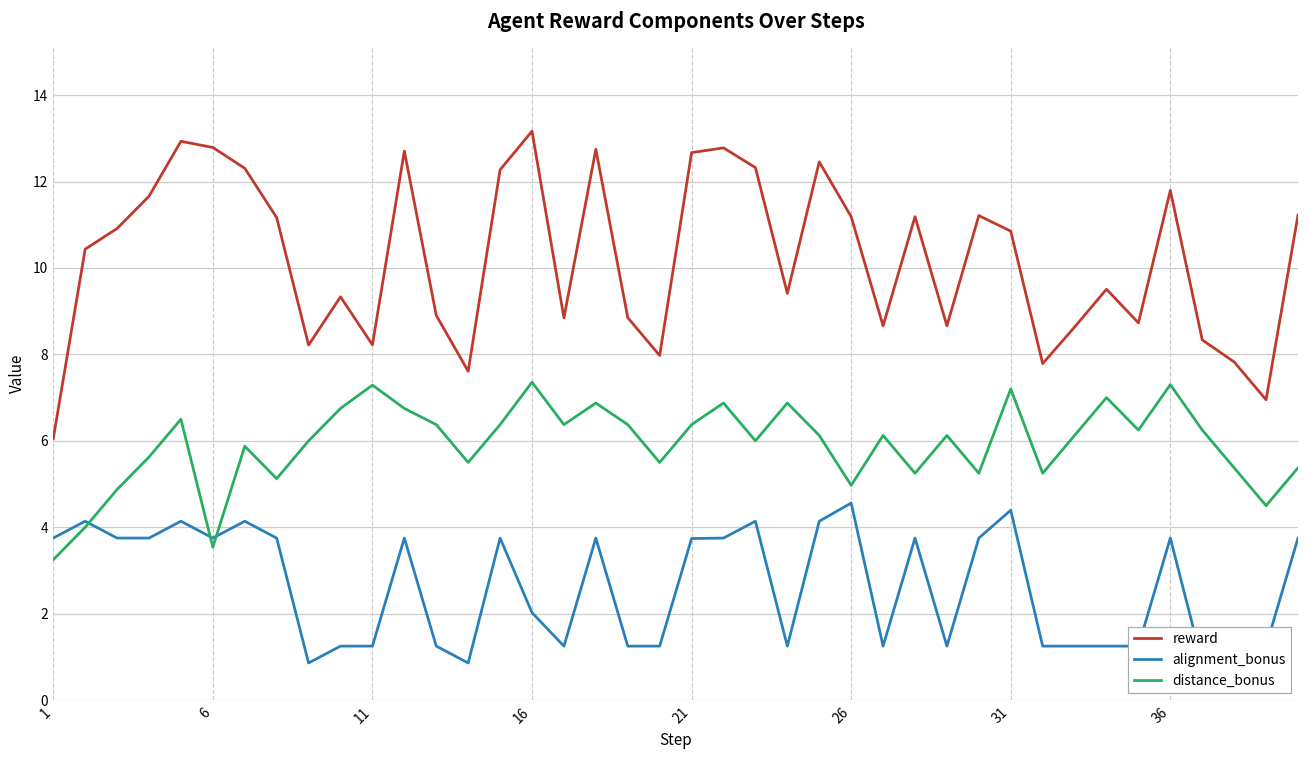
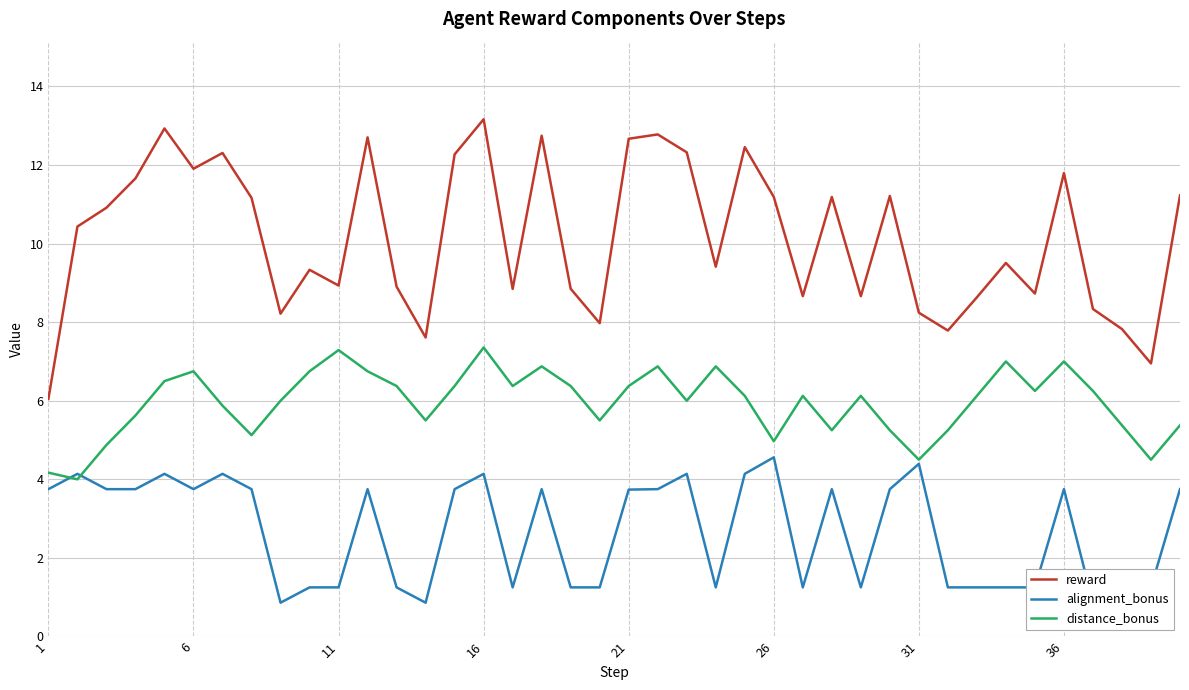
  {
    "reward": {
      "1": 6.1,
-     "6": 12.8,
-     "11": 8.2,
+     "6": 11.9,
+     "11": 8.9,
      "16": 13.2,
      "21": 12.7,
      "26": 11.2,
-     "31": 10.9,
+     "31": 8.2,
      "36": 11.8
    },
    "alignment_bonus": {
      "1": 3.8,
      "6": 3.8,
      "11": 1.3,
-     "16": 2.0,
+     "16": 4.1,
      "21": 3.7,
      "26": 4.6,
      "31": 4.4,
      "36": 3.8
    },
    "distance_bonus": {
-     "1": 3.3,
-     "6": 3.5,
+     "1": 4.2,
+     "6": 6.8,
      "11": 7.3,
      "16": 7.4,
      "21": 6.4,
      "26": 5.0,
-     "31": 7.2,
-     "36": 7.3
+     "31": 4.5,
+     "36": 7.0
    }
  }
